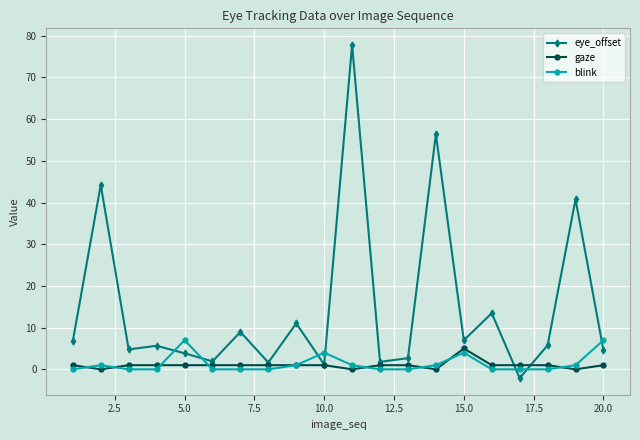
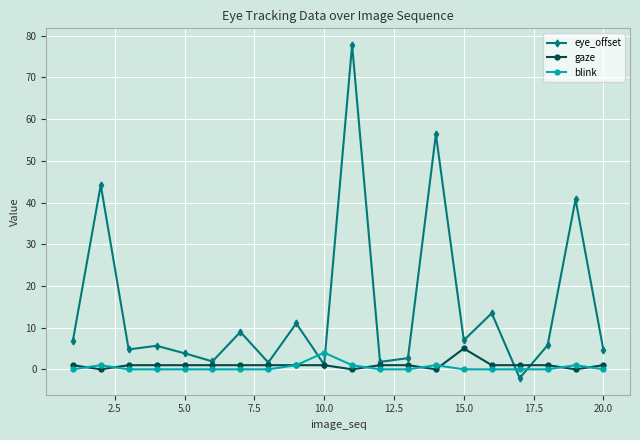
  {
    "eye_offset": {
      "5.0": 4,
      "15.0": 7,
      "20.0": 5
    },
    "gaze": {
      "5.0": 1,
      "15.0": 5,
      "20.0": 1
    },
    "blink": {
-     "5.0": 7,
+     "5.0": 0,
      "10.0": 4,
-     "15.0": 4,
-     "20.0": 7
+     "15.0": 0,
+     "20.0": 0
    }
  }
